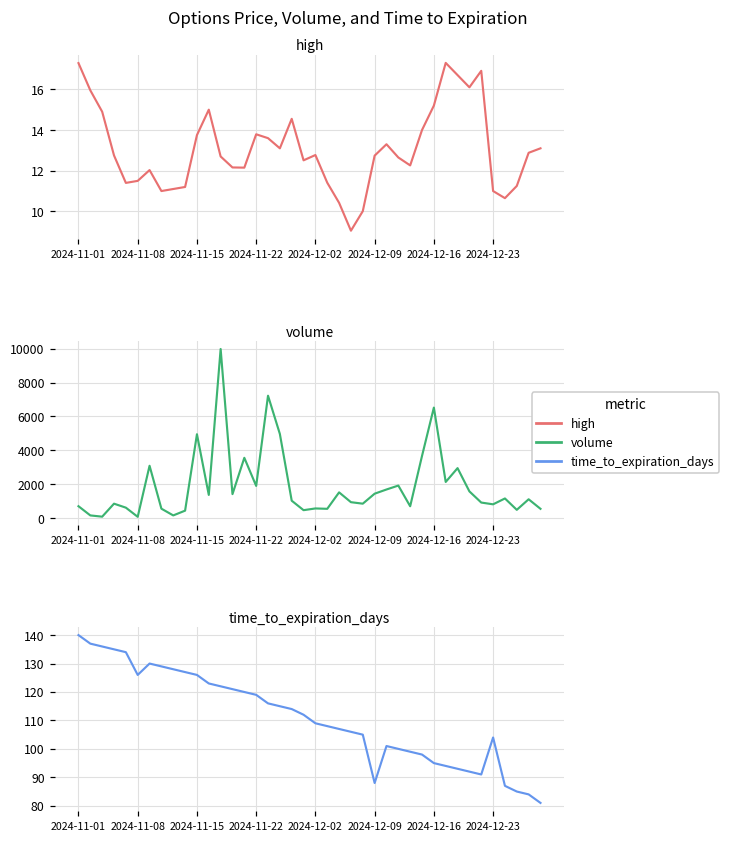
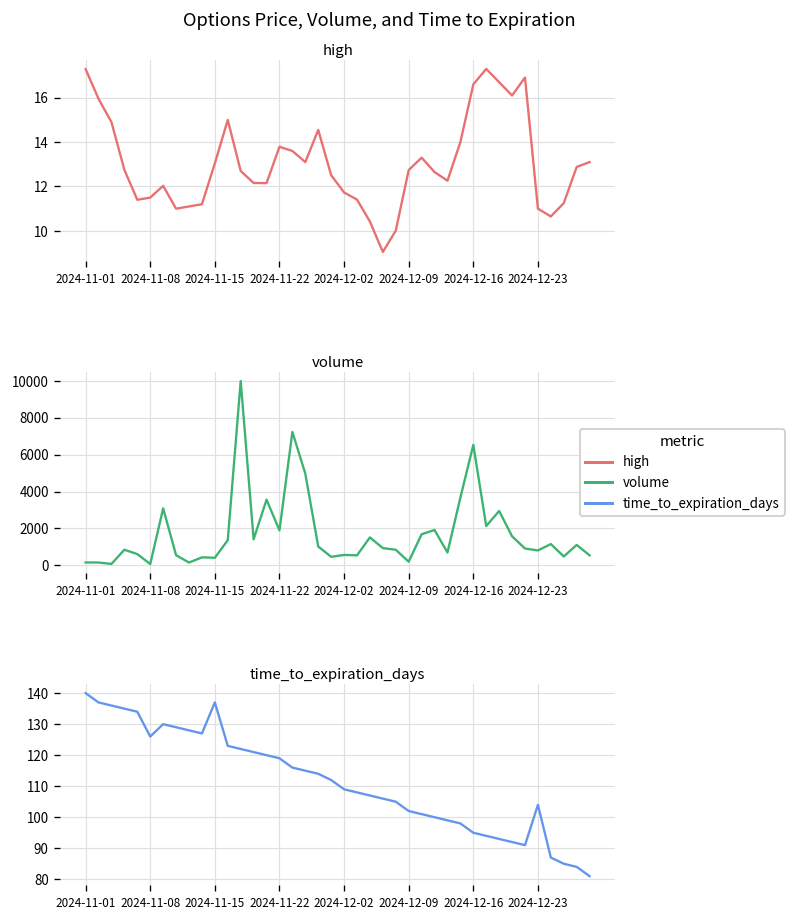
  {
    "high": {
      "2024-11-01": 17.3,
      "2024-11-08": 11.5,
-     "2024-11-15": 13.8,
+     "2024-11-15": 13.0,
      "2024-11-22": 13.8,
-     "2024-12-02": 12.8,
+     "2024-12-02": 11.7,
      "2024-12-09": 12.7,
-     "2024-12-16": 15.2,
+     "2024-12-16": 16.6,
      "2024-12-23": 11.0
    },
    "volume": {
-     "2024-11-01": 700,
+     "2024-11-01": 200,
      "2024-11-08": 100,
-     "2024-11-15": 5000,
+     "2024-11-15": 400,
      "2024-11-22": 1900,
      "2024-12-02": 600,
-     "2024-12-09": 1400,
+     "2024-12-09": 200,
      "2024-12-16": 6500,
      "2024-12-23": 800
    },
    "time_to_expiration_days": {
      "2024-11-01": 140,
      "2024-11-08": 126,
-     "2024-11-15": 126,
+     "2024-11-15": 137,
      "2024-11-22": 119,
      "2024-12-02": 109,
-     "2024-12-09": 88,
+     "2024-12-09": 102,
      "2024-12-16": 95,
      "2024-12-23": 104
    }
  }
